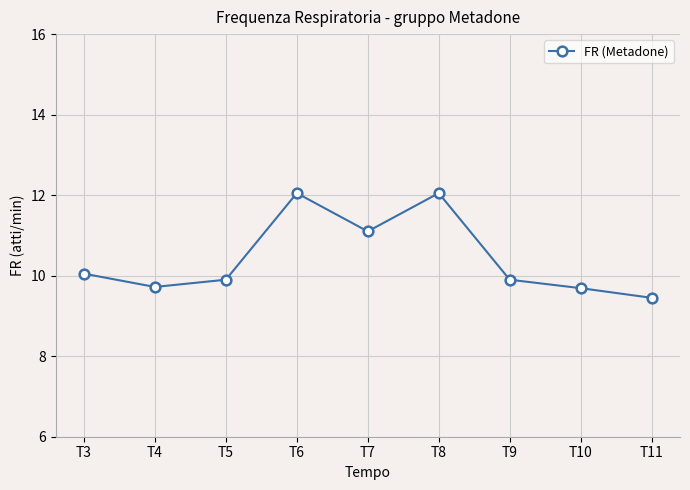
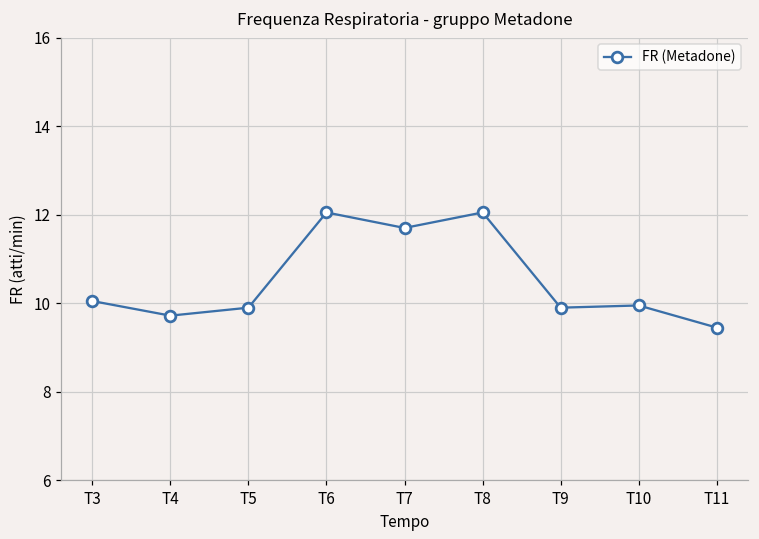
  {
    "T3": 10.1,
    "T4": 9.7,
    "T5": 9.9,
    "T6": 12.1,
-   "T7": 11.1,
+   "T7": 11.7,
    "T8": 12.1,
    "T9": 9.9,
-   "T10": 9.7,
+   "T10": 10.0,
    "T11": 9.5
  }
